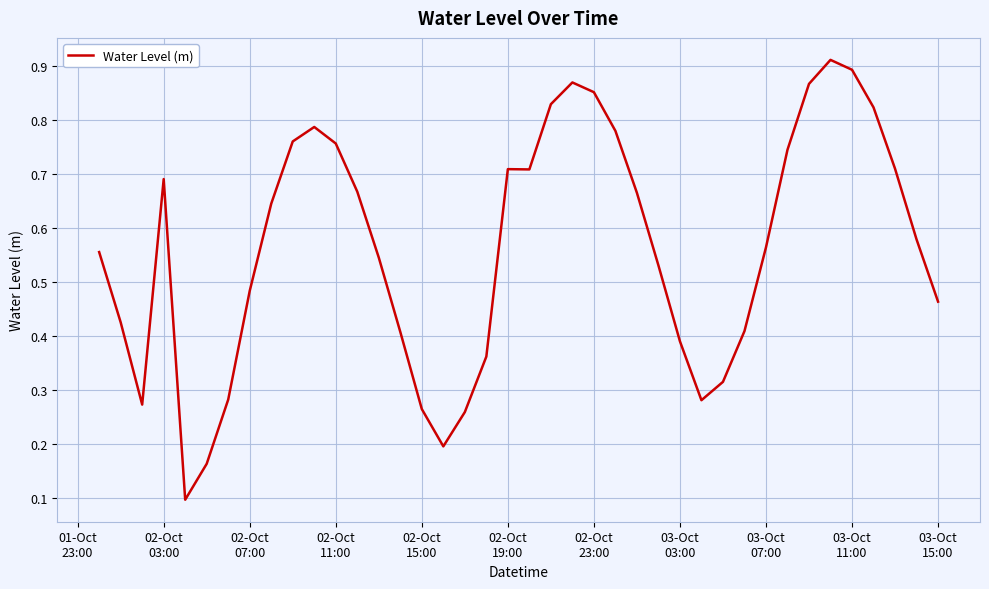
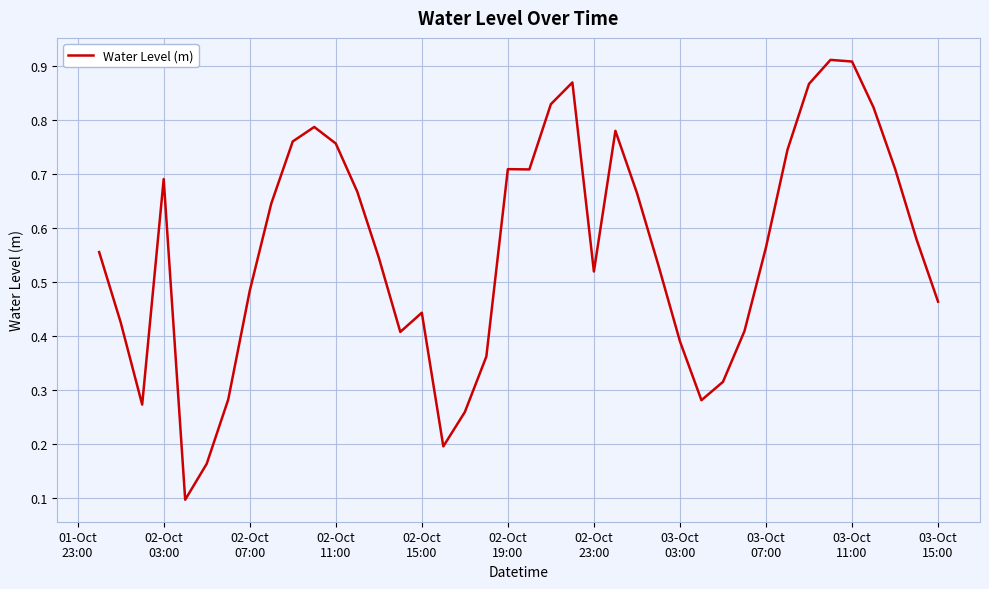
  {
    "02-Oct 03:00": 0.69,
    "02-Oct 07:00": 0.48,
    "02-Oct 11:00": 0.76,
-   "02-Oct 15:00": 0.27,
+   "02-Oct 15:00": 0.44,
    "02-Oct 19:00": 0.71,
-   "02-Oct 23:00": 0.85,
+   "02-Oct 23:00": 0.52,
    "03-Oct 03:00": 0.39,
    "03-Oct 07:00": 0.56,
-   "03-Oct 11:00": 0.89,
+   "03-Oct 11:00": 0.91,
    "03-Oct 15:00": 0.46
  }
